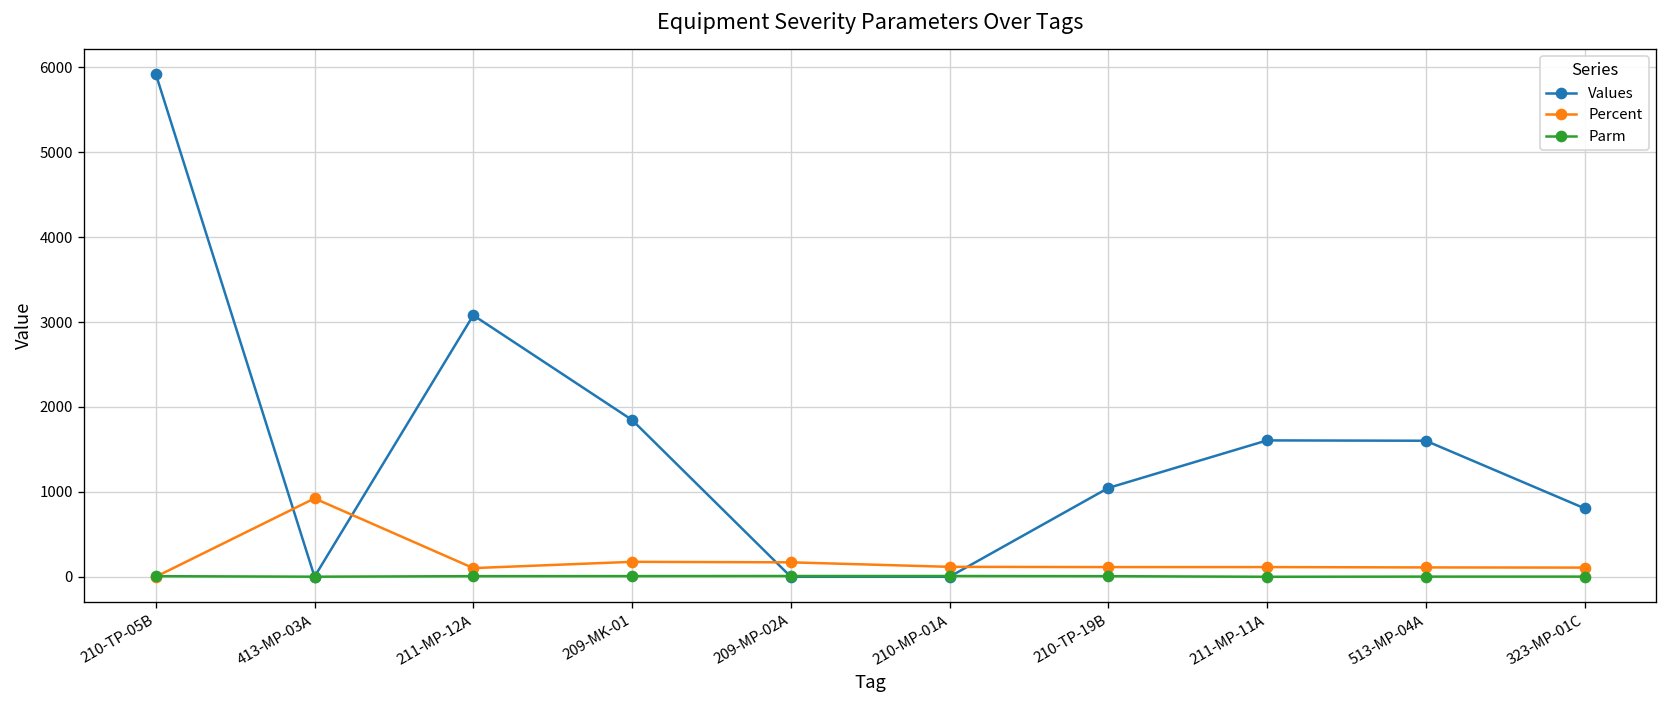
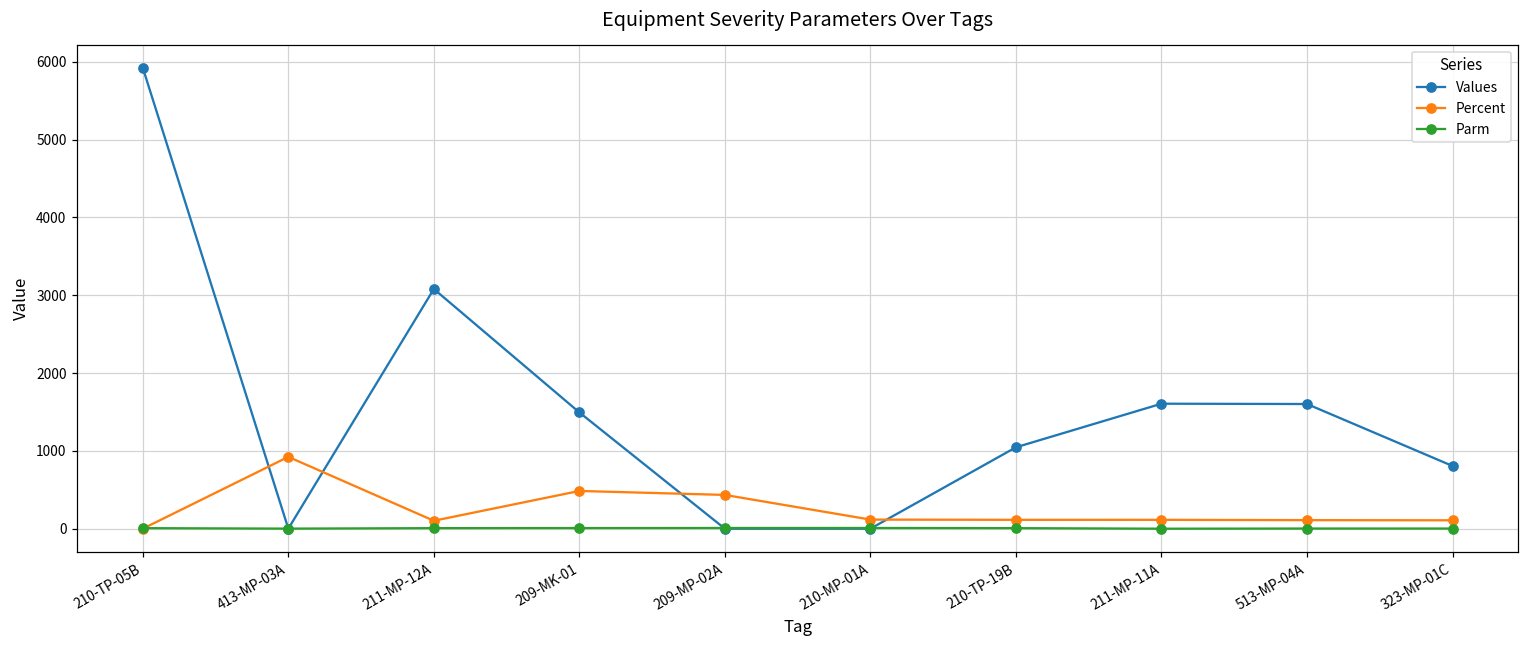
  {
    "Values": {
      "210-TP-05B": 5900,
      "211-MP-12A": 3100,
-     "209-MK-01": 1800,
+     "209-MK-01": 1500,
      "210-TP-19B": 1000,
      "211-MP-11A": 1600,
      "513-MP-04A": 1600,
      "323-MP-01C": 800
    },
    "Percent": {
      "413-MP-03A": 900,
      "211-MP-12A": 100,
-     "209-MK-01": 200,
-     "209-MP-02A": 200,
+     "209-MK-01": 500,
+     "209-MP-02A": 400,
      "210-MP-01A": 100,
      "210-TP-19B": 100,
      "211-MP-11A": 100,
      "513-MP-04A": 100,
      "323-MP-01C": 100
    },
    "Parm": {
      "211-MP-12A": 0,
      "209-MK-01": 0,
      "210-TP-19B": 0,
      "211-MP-11A": 0,
      "513-MP-04A": 0,
      "323-MP-01C": 0
    }
  }
